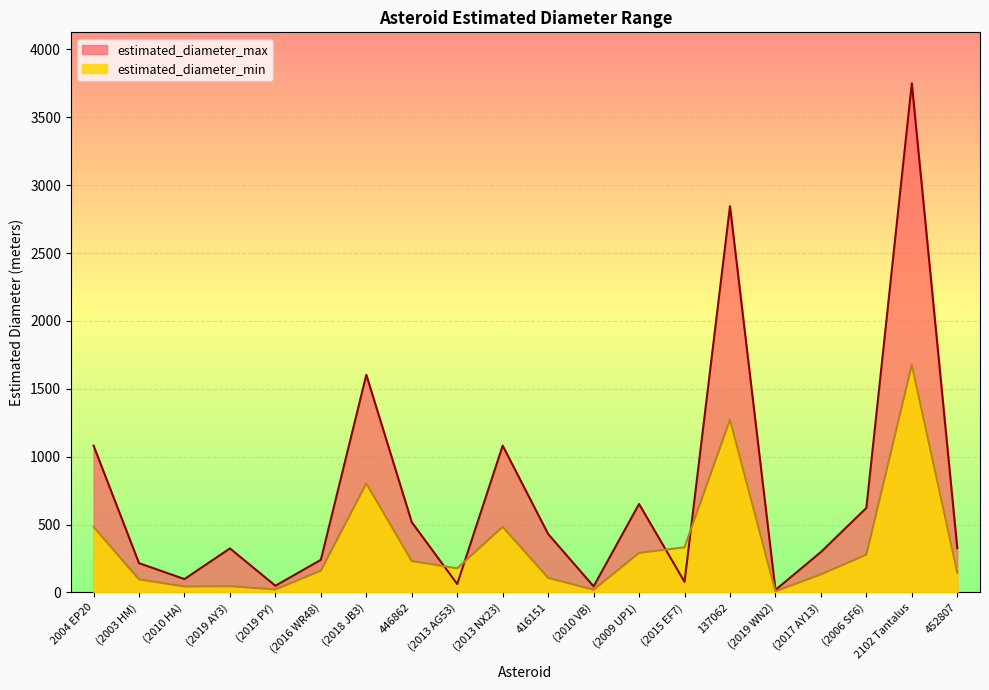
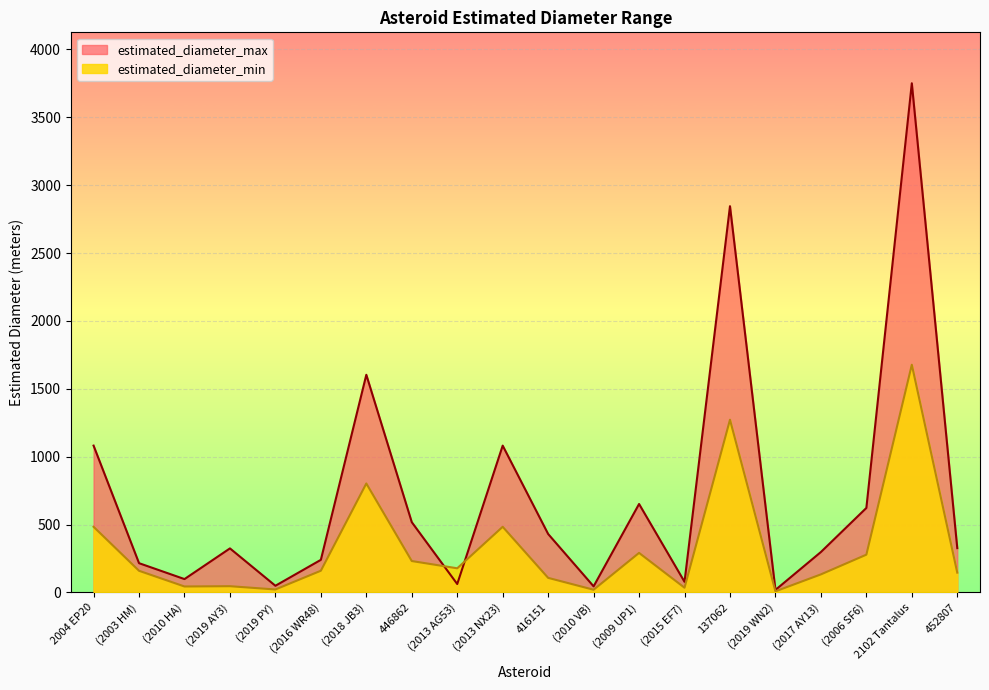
  {
    "estimated_diameter_max": {
      "2004 EP20": 1080,
      "(2003 HM)": 220,
      "(2010 HA)": 100,
      "(2019 AY3)": 320,
      "(2019 PY)": 50,
      "(2016 WR48)": 240,
      "(2018 JB3)": 1600,
      "446862": 520,
      "(2013 AG53)": 60,
      "(2013 NX23)": 1080,
      "416151": 430,
      "(2010 VB)": 50,
      "(2009 UP1)": 650,
      "(2015 EF7)": 80,
      "137062": 2840,
      "(2017 AY13)": 300,
      "(2006 SF6)": 620,
      "2102 Tantalus": 3750,
      "452807": 330
    },
    "estimated_diameter_min": {
      "2004 EP20": 480,
-     "(2003 HM)": 100,
+     "(2003 HM)": 160,
      "(2010 HA)": 40,
      "(2019 AY3)": 50,
      "(2019 PY)": 20,
      "(2016 WR48)": 160,
      "(2018 JB3)": 800,
      "446862": 230,
      "(2013 AG53)": 180,
      "(2013 NX23)": 480,
      "416151": 110,
      "(2010 VB)": 20,
      "(2009 UP1)": 290,
-     "(2015 EF7)": 330,
+     "(2015 EF7)": 40,
      "137062": 1270,
      "(2017 AY13)": 130,
      "(2006 SF6)": 280,
      "2102 Tantalus": 1680,
      "452807": 150
    }
  }
